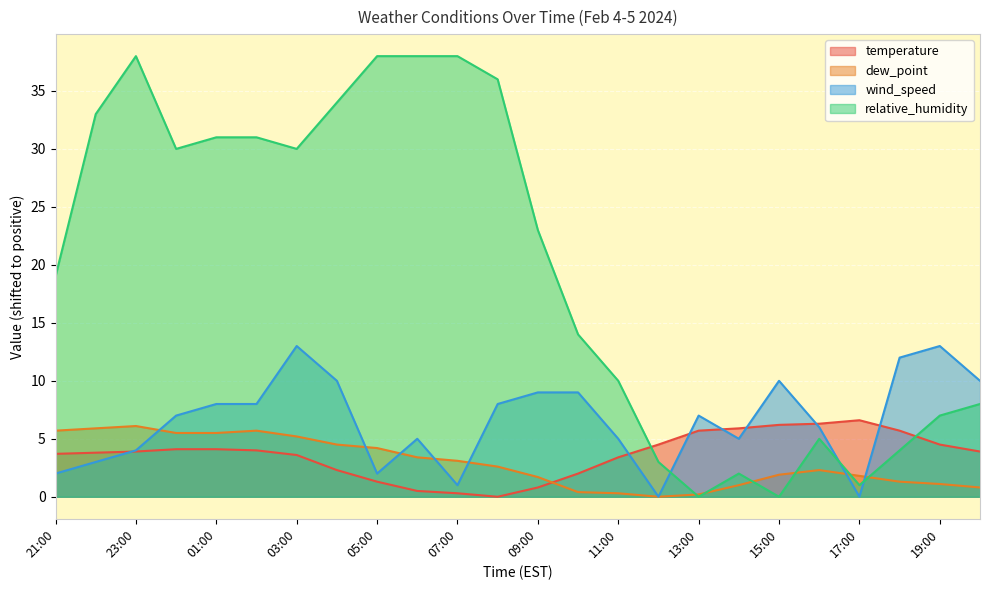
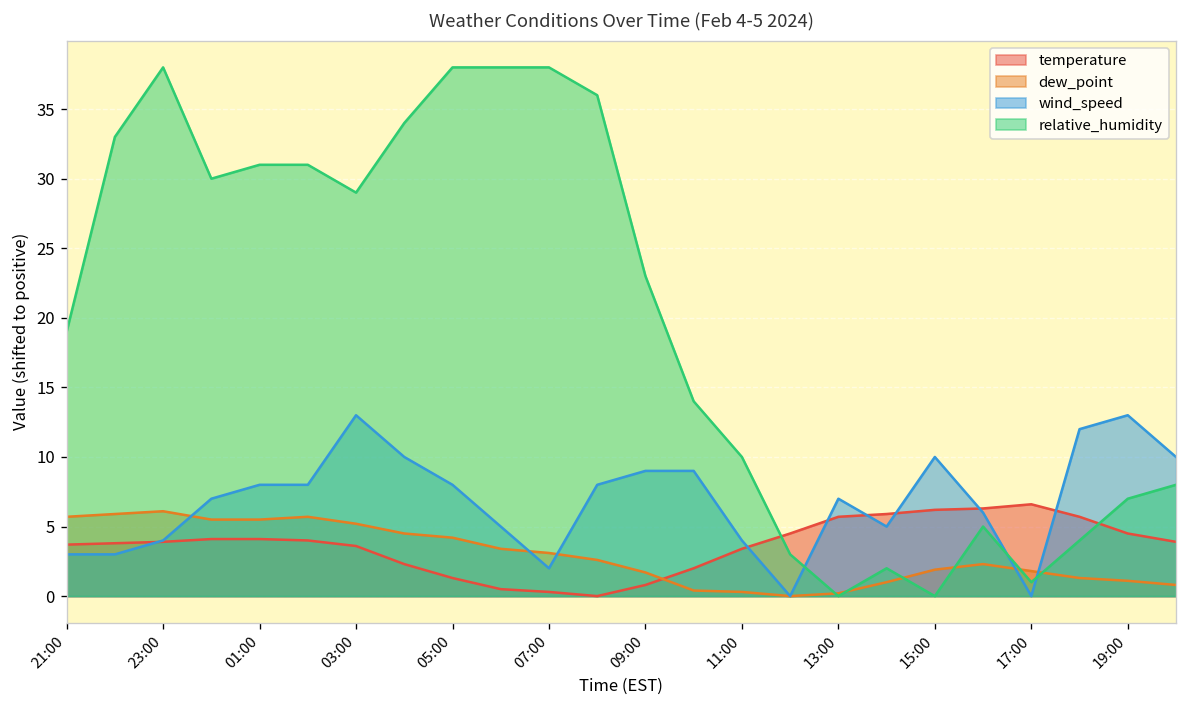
  {
    "wind_speed": {
-     "21:00": 2.0,
+     "21:00": 3.0,
      "01:00": 8.0,
      "03:00": 13.0,
-     "05:00": 2.0,
-     "07:00": 1.0,
+     "05:00": 8.0,
+     "07:00": 2.0,
      "09:00": 9.0,
-     "11:00": 5.0,
+     "11:00": 4.0,
      "13:00": 7.0,
      "15:00": 10.0,
      "17:00": 0.0,
      "19:00": 13.0
    },
    "relative_humidity": {
      "21:00": 19.0,
      "23:00": 38.0,
      "01:00": 31.0,
-     "03:00": 30.0,
+     "03:00": 29.0,
      "05:00": 38.0,
      "07:00": 38.0,
      "09:00": 23.0,
      "11:00": 10.0,
      "15:00": 0.0,
      "17:00": 1.0,
      "19:00": 7.0
    }
  }
